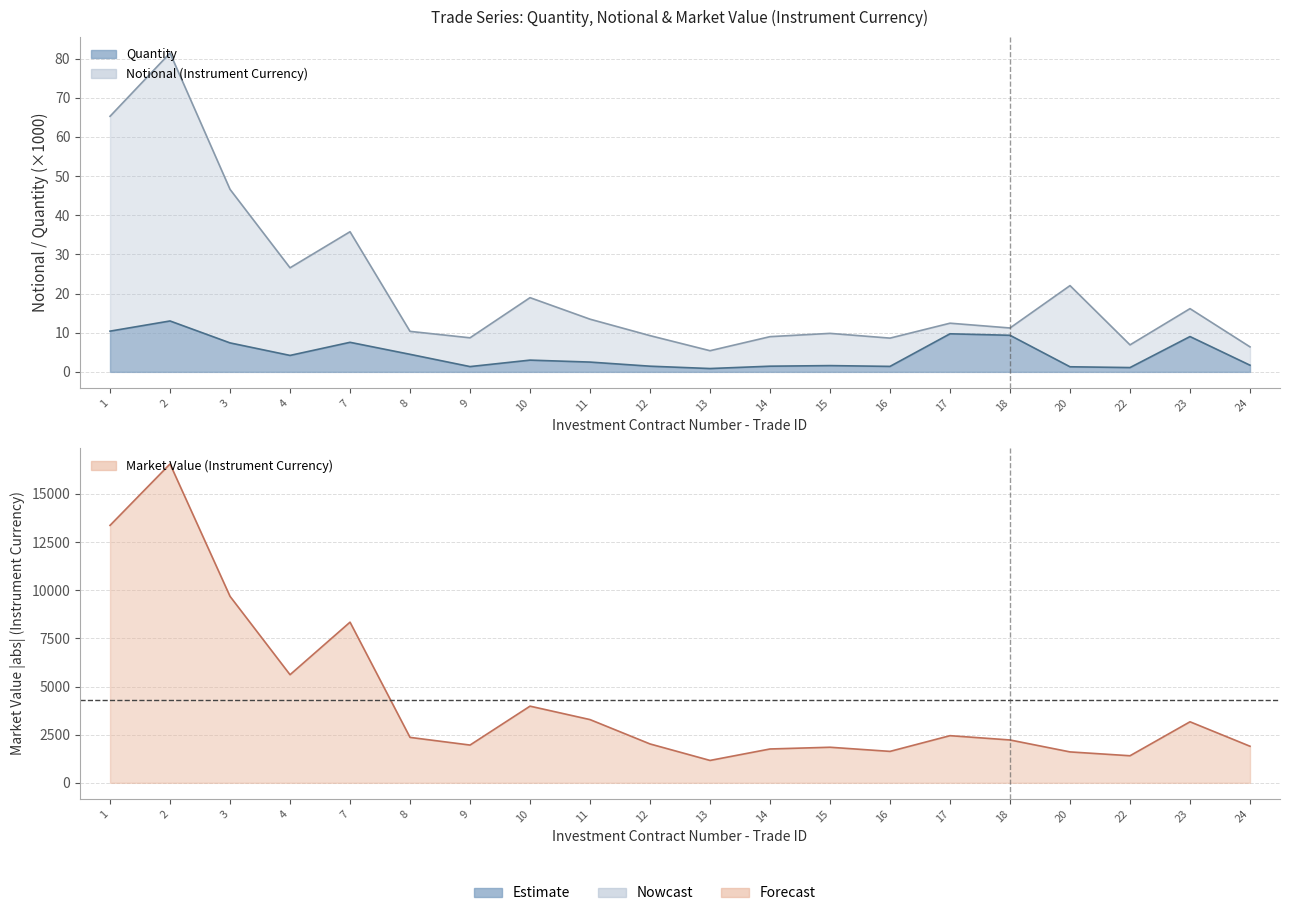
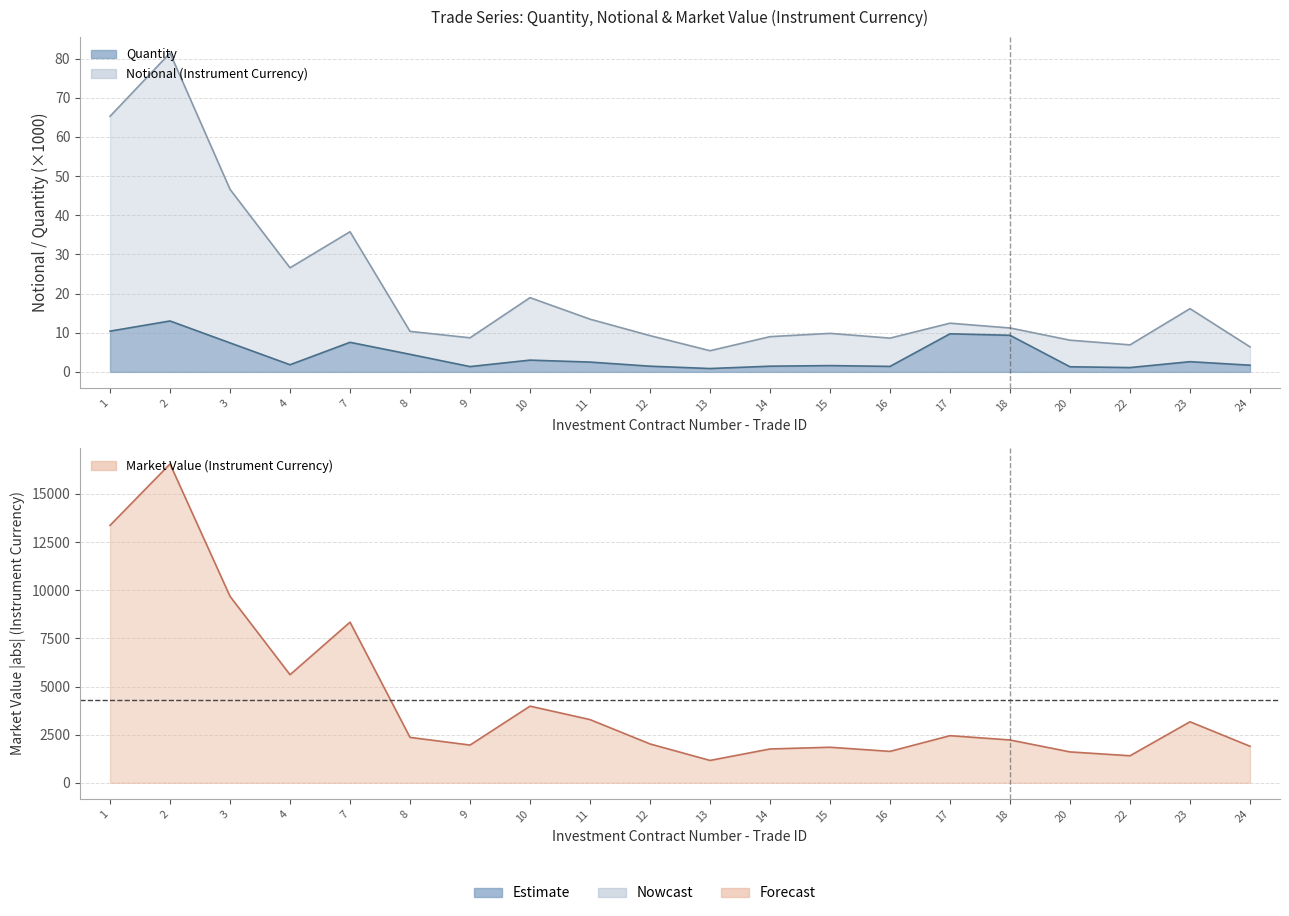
  {
    "Trade Series: Quantity, Notional & Market Value (Instrument Currency)": {
      "Notional (Instrument Currency)": {
        "1": 65,
        "2": 81,
        "3": 47,
        "4": 27,
        "7": 36,
        "8": 10,
        "9": 9,
        "10": 19,
        "11": 13,
        "12": 9,
        "13": 5,
        "14": 9,
        "15": 10,
        "16": 9,
        "17": 12,
        "18": 11,
-       "20": 22,
+       "20": 8,
        "22": 7,
        "23": 16,
        "24": 6
      },
      "Quantity": {
        "1": 10,
        "2": 13,
        "3": 7,
-       "4": 4,
+       "4": 2,
        "7": 8,
        "8": 4,
        "9": 1,
        "10": 3,
        "11": 3,
        "12": 1,
        "13": 1,
        "14": 1,
        "15": 2,
        "16": 1,
        "17": 10,
        "18": 9,
        "20": 1,
        "22": 1,
-       "23": 9,
+       "23": 3,
        "24": 2
      }
    }
  }
